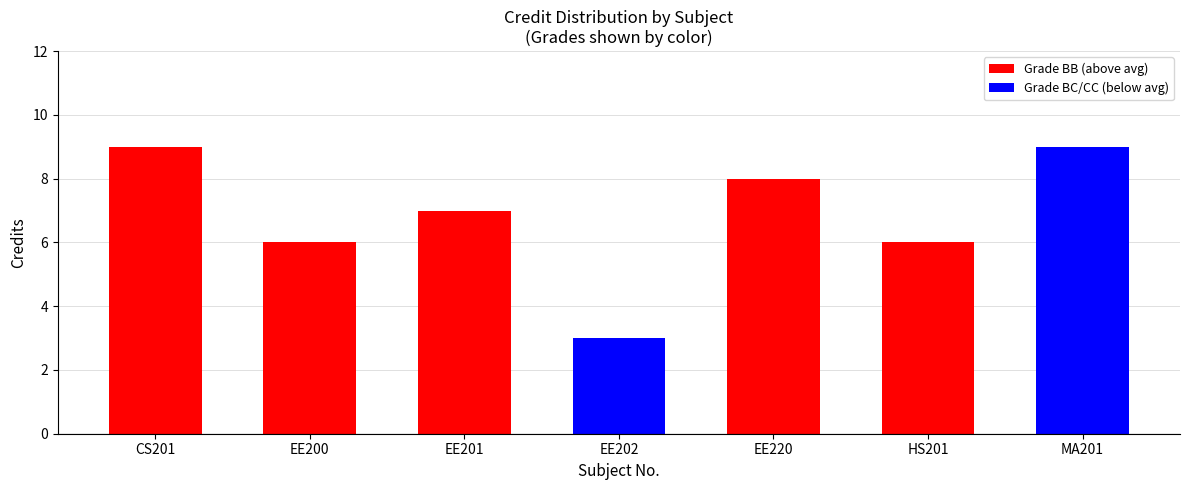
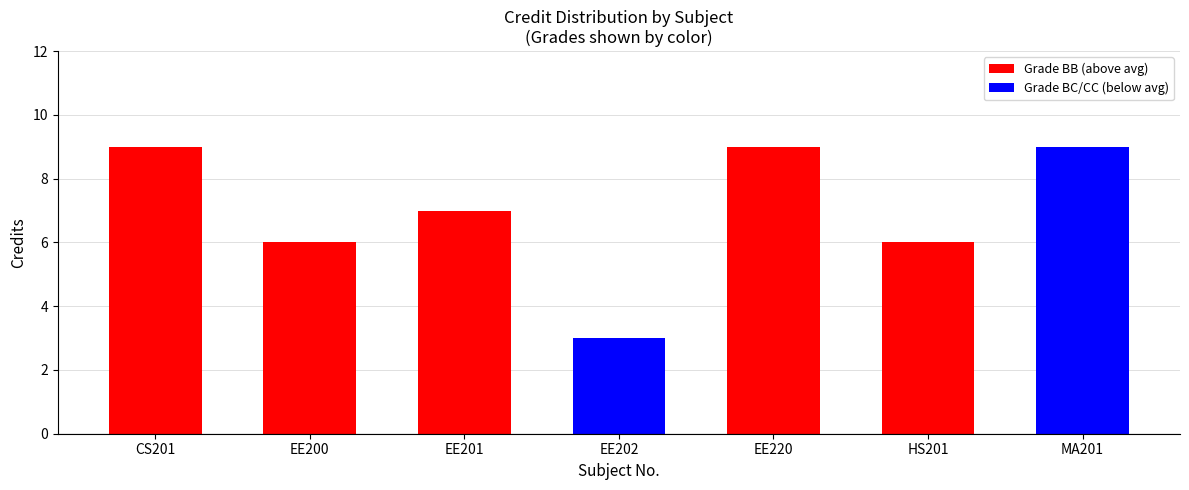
  {
    "Grade BB (above avg)": {
      "CS201": 9,
      "EE200": 6,
      "EE201": 7,
-     "EE220": 8,
+     "EE220": 9,
      "HS201": 6
    },
    "Grade BC/CC (below avg)": {
      "EE202": 3,
      "MA201": 9
    }
  }
